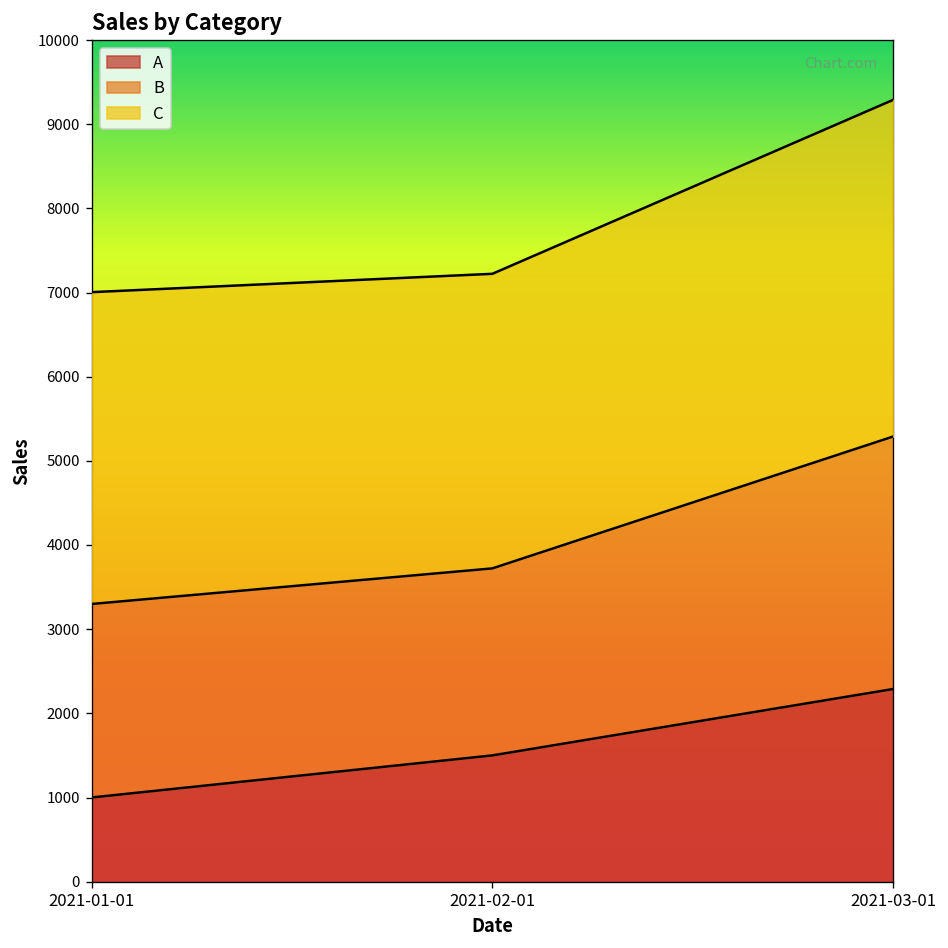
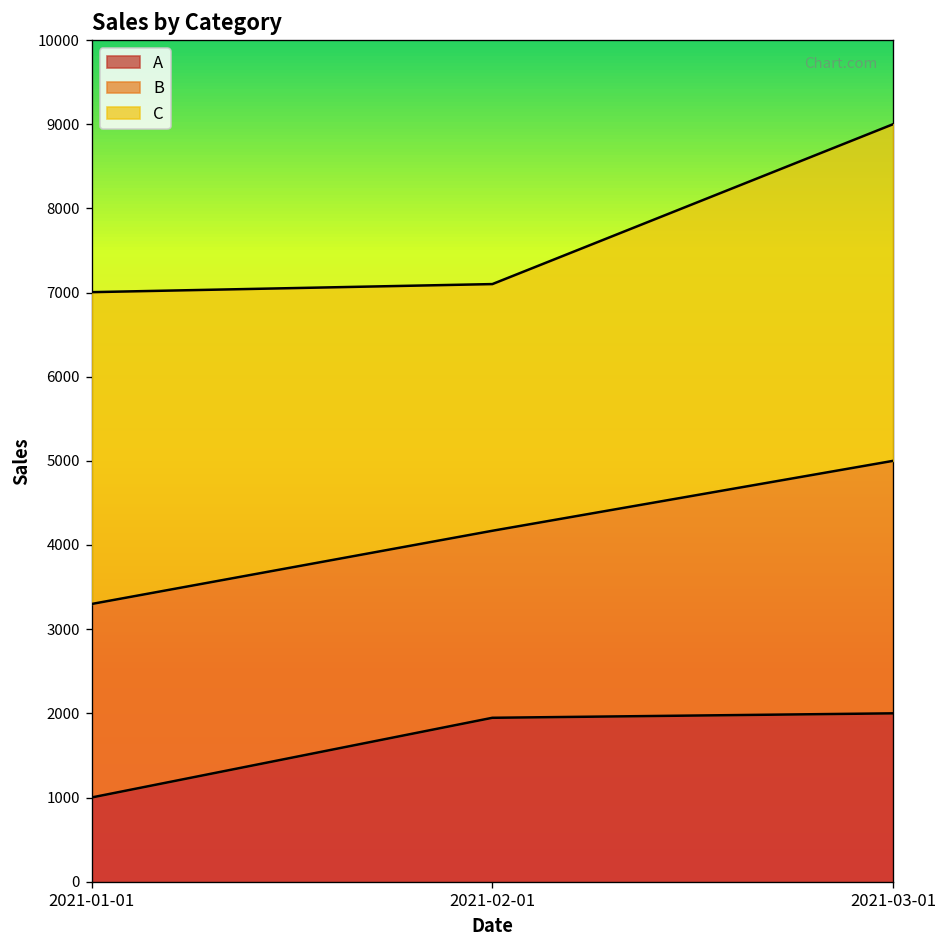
  {
    "A": {
      "2021-01-01": 1000,
-     "2021-02-01": 1500,
-     "2021-03-01": 2300
+     "2021-02-01": 1900,
+     "2021-03-01": 2000
    },
    "B": {
      "2021-01-01": 2300,
      "2021-02-01": 2200,
      "2021-03-01": 3000
    },
    "C": {
      "2021-01-01": 3700,
-     "2021-02-01": 3500,
+     "2021-02-01": 2900,
      "2021-03-01": 4000
    }
  }
